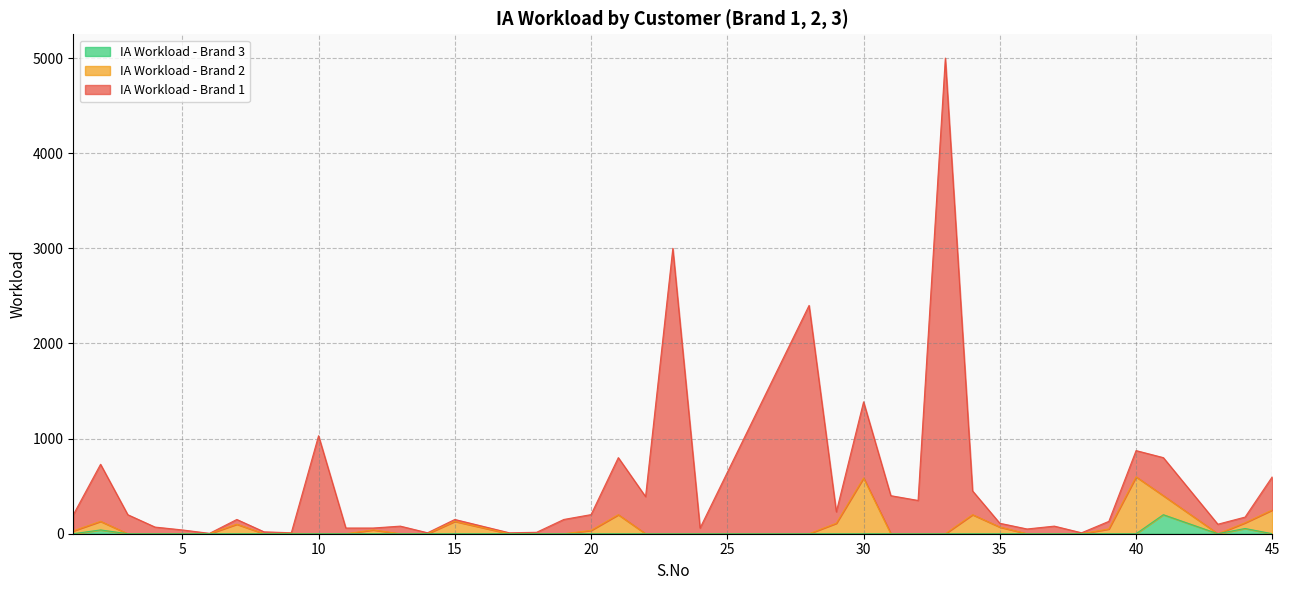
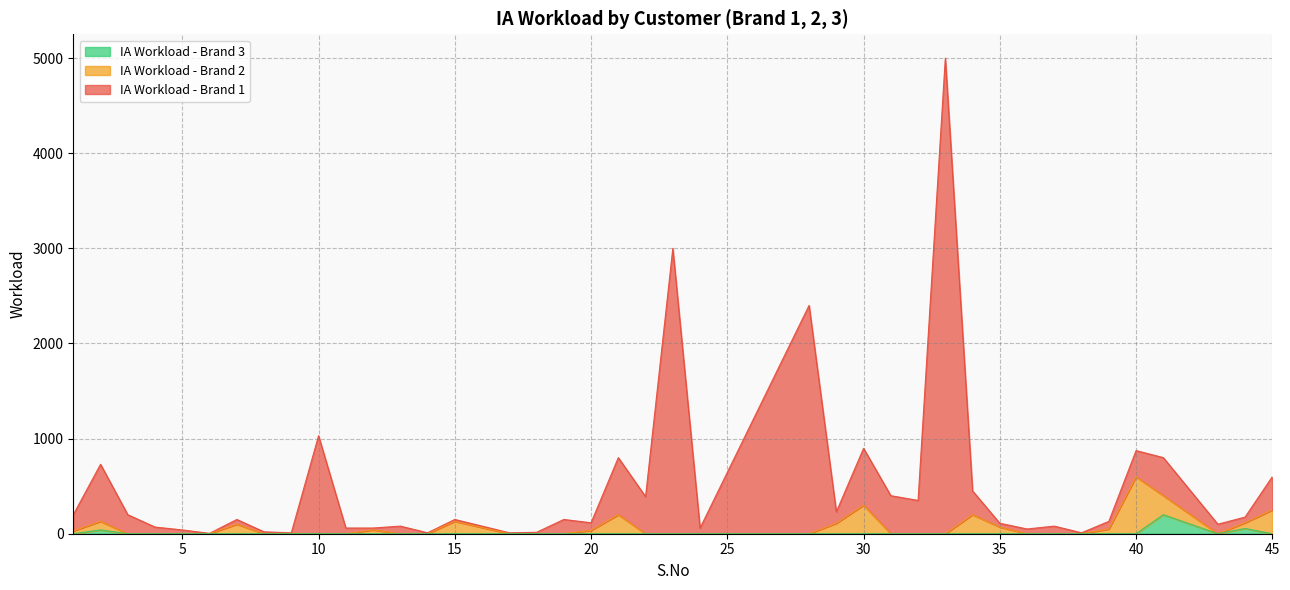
  {
    "IA Workload - Brand 3": {
      "15": 0,
      "20": 0,
      "30": 0,
      "35": 0,
      "40": 0,
      "45": 0
    },
    "IA Workload - Brand 2": {
      "20": 0,
-     "30": 600,
+     "30": 300,
      "35": 100,
      "40": 600,
      "45": 300
    },
    "IA Workload - Brand 1": {
      "5": 0,
      "10": 1000,
-     "20": 200,
-     "30": 800,
+     "20": 100,
+     "30": 600,
      "35": 0,
      "40": 300,
      "45": 400
    }
  }
